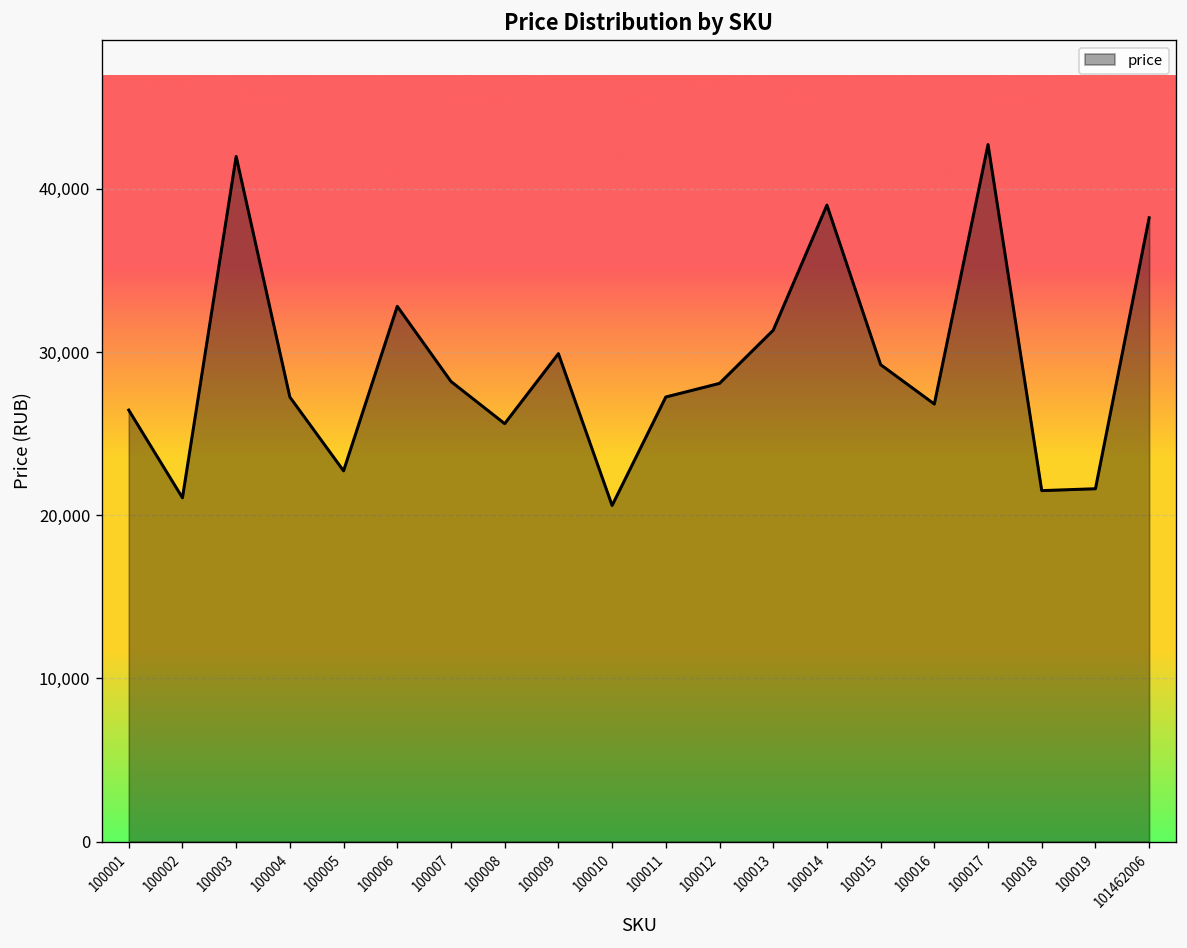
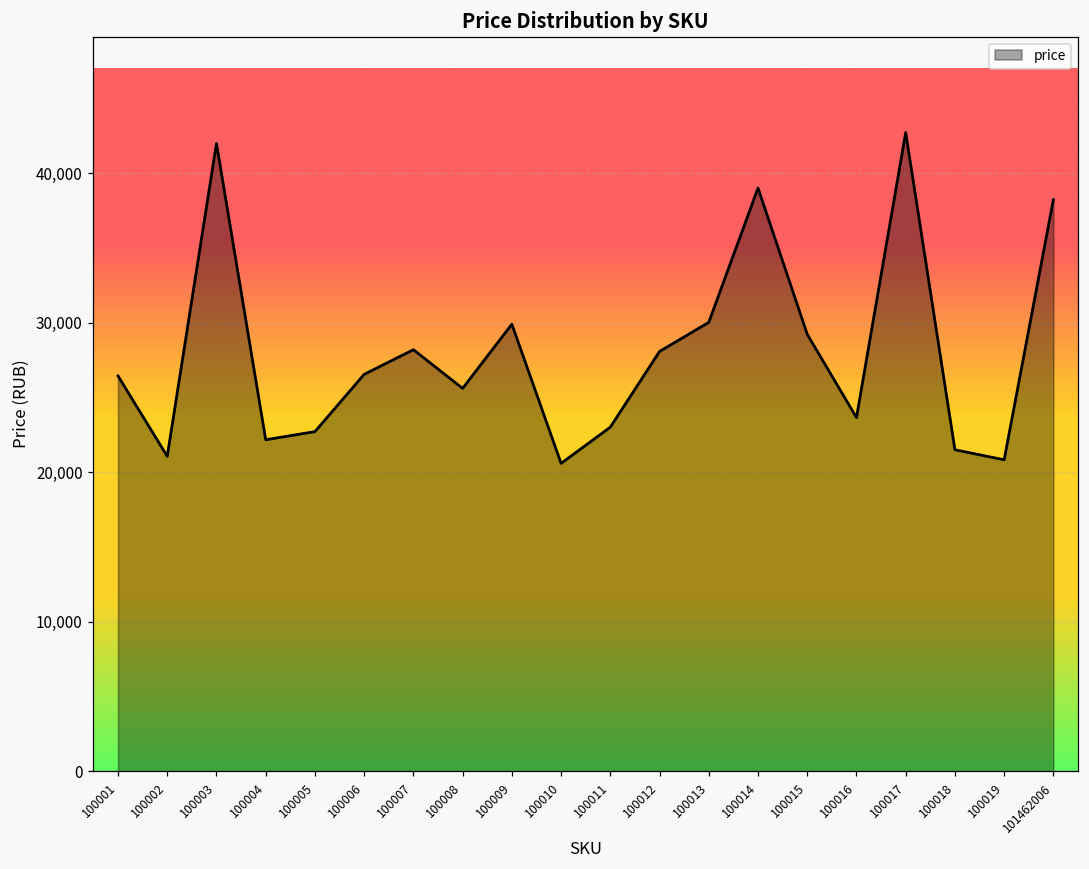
  {
    "100001": "26,400",
    "100002": "21,100",
    "100003": "42,000",
-   "100004": "27,200",
+   "100004": "22,200",
    "100005": "22,700",
-   "100006": "32,800",
+   "100006": "26,500",
    "100007": "28,200",
    "100008": "25,600",
    "100009": "29,900",
    "100010": "20,600",
-   "100011": "27,200",
+   "100011": "23,000",
    "100012": "28,100",
-   "100013": "31,300",
+   "100013": "30,000",
    "100014": "39,000",
    "100015": "29,200",
-   "100016": "26,800",
+   "100016": "23,700",
    "100017": "42,700",
    "100018": "21,500",
-   "100019": "21,600",
+   "100019": "20,800",
    "101462006": "38,200"
  }
